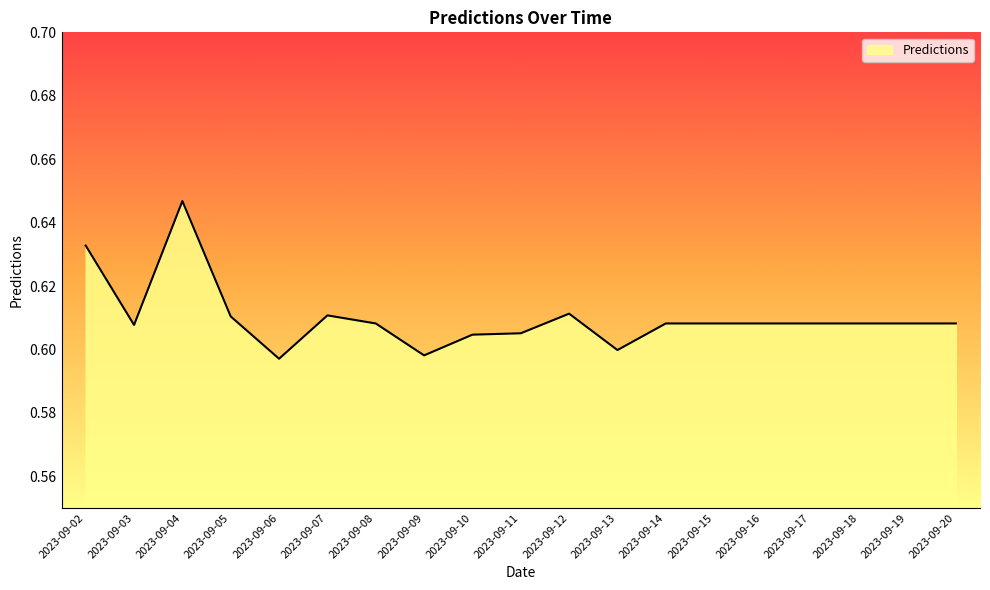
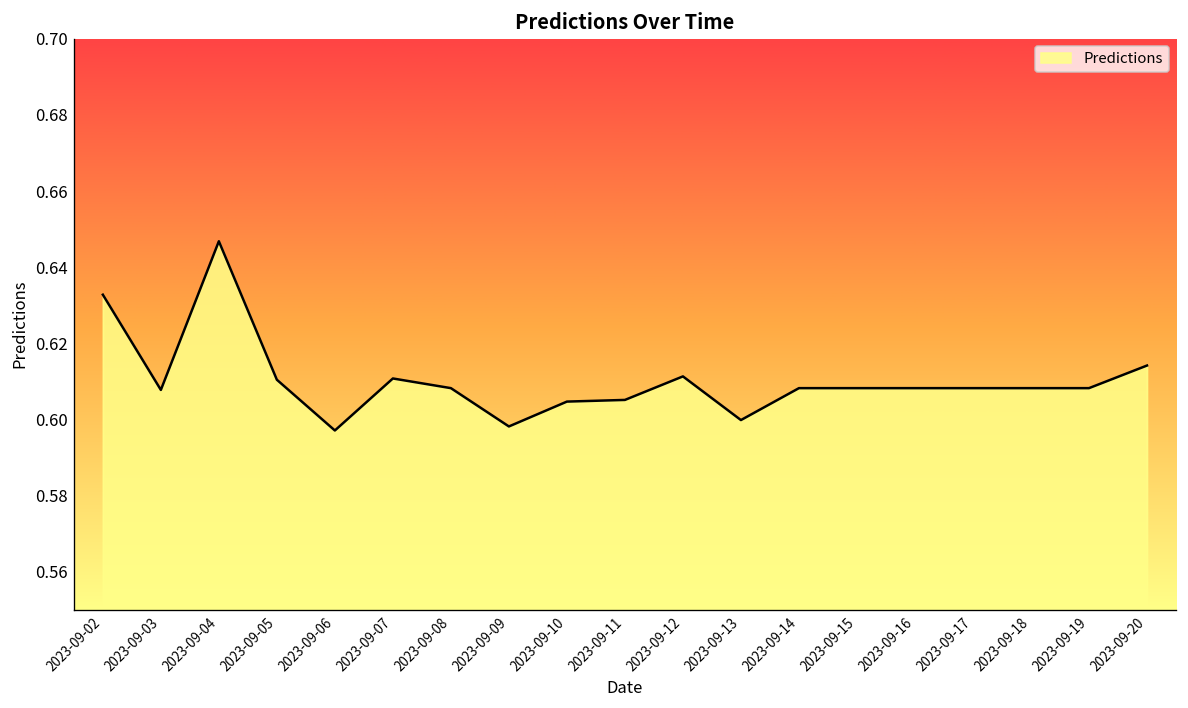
  {
    "2023-09-02": 0.633,
    "2023-09-03": 0.608,
    "2023-09-04": 0.647,
    "2023-09-05": 0.610,
    "2023-09-06": 0.597,
    "2023-09-07": 0.611,
    "2023-09-08": 0.608,
    "2023-09-09": 0.598,
    "2023-09-10": 0.605,
    "2023-09-11": 0.605,
    "2023-09-12": 0.611,
    "2023-09-13": 0.600,
    "2023-09-14": 0.608,
    "2023-09-15": 0.608,
    "2023-09-16": 0.608,
    "2023-09-17": 0.608,
    "2023-09-18": 0.608,
    "2023-09-19": 0.608,
-   "2023-09-20": 0.608
+   "2023-09-20": 0.614
  }
